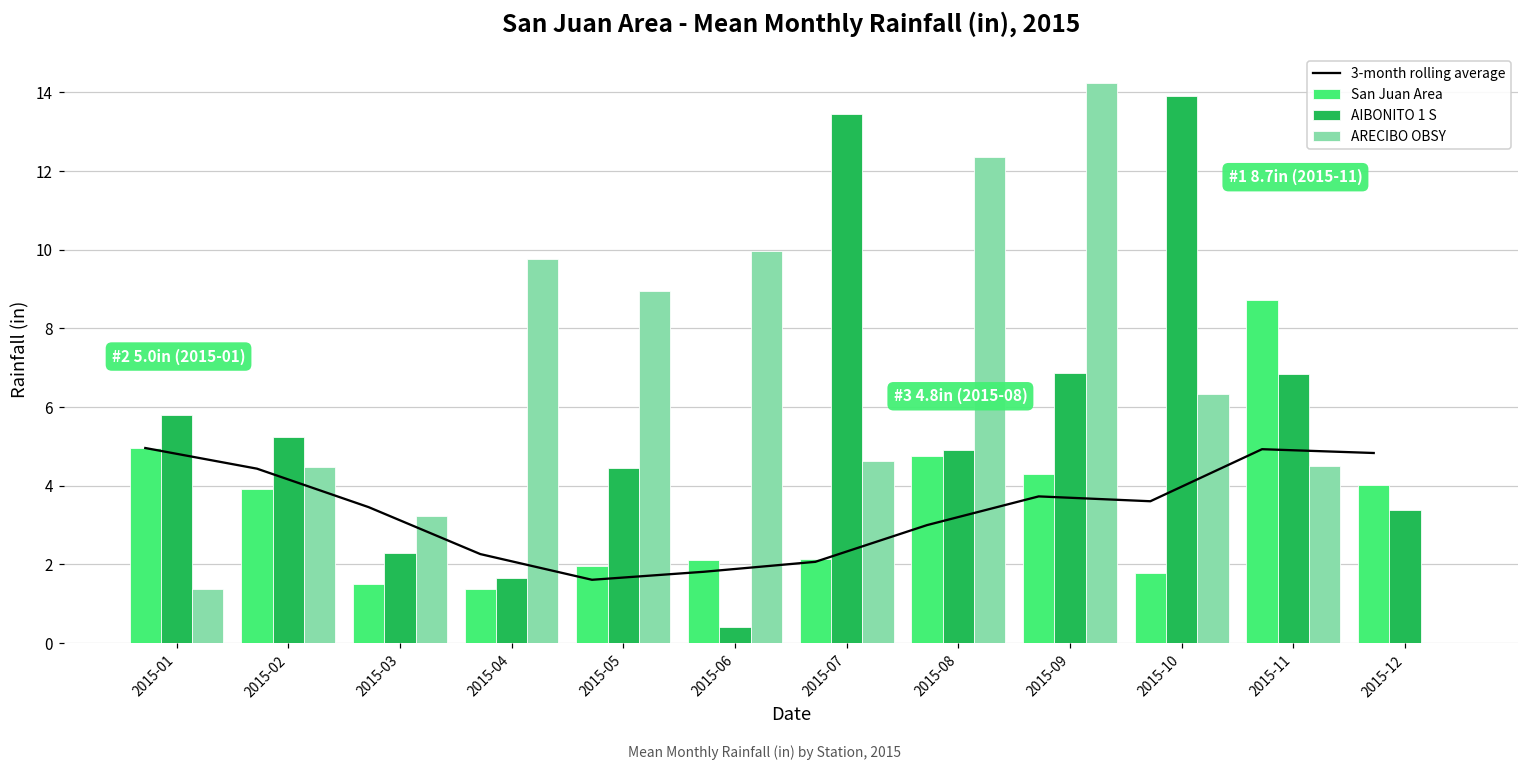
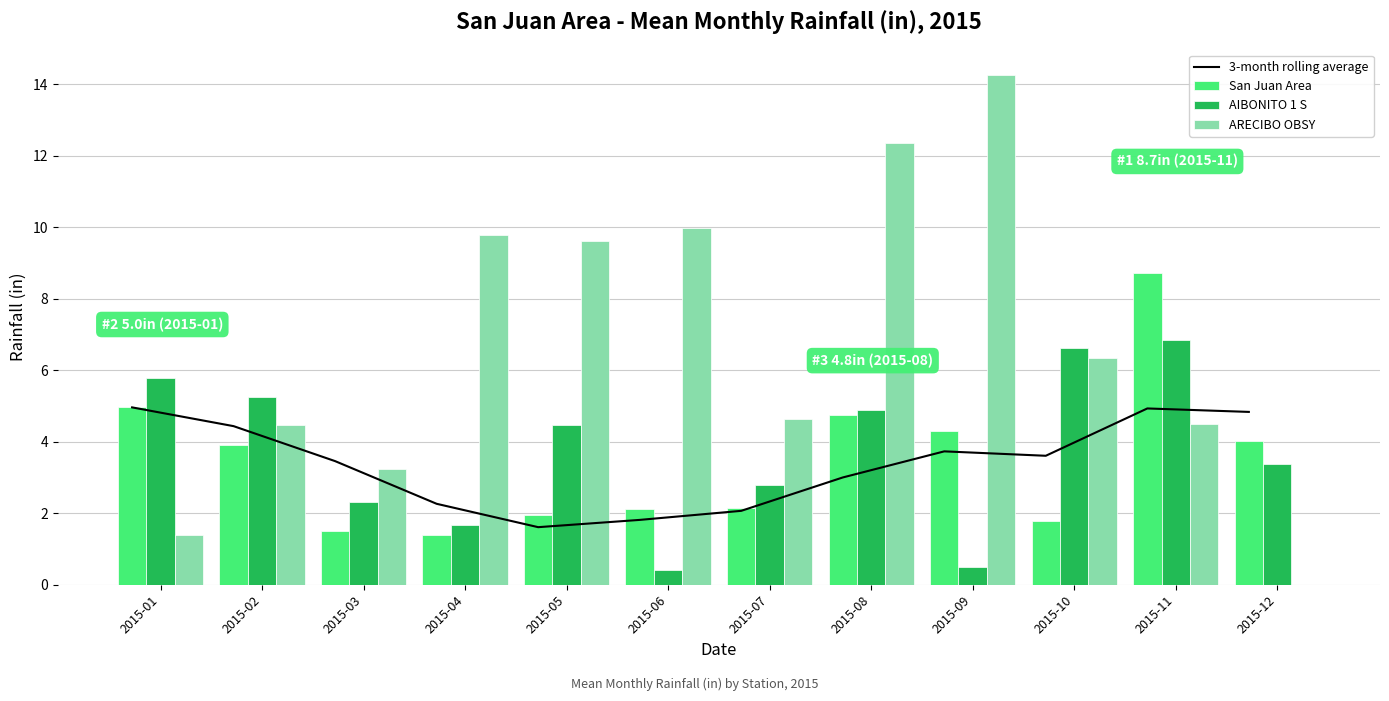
  {
    "San Juan Area": {
      "2015-01": 5.0,
      "2015-02": 3.9,
      "2015-03": 1.5,
      "2015-04": 1.4,
      "2015-05": 2.0,
      "2015-06": 2.1,
      "2015-07": 2.1,
      "2015-08": 4.8,
      "2015-09": 4.3,
      "2015-10": 1.8,
      "2015-11": 8.7,
      "2015-12": 4.0
    },
    "AIBONITO 1 S": {
      "2015-01": 5.8,
      "2015-02": 5.2,
      "2015-03": 2.3,
      "2015-04": 1.7,
      "2015-05": 4.5,
      "2015-06": 0.4,
-     "2015-07": 13.5,
+     "2015-07": 2.8,
      "2015-08": 4.9,
-     "2015-09": 6.9,
-     "2015-10": 13.9,
+     "2015-09": 0.5,
+     "2015-10": 6.6,
      "2015-11": 6.8,
      "2015-12": 3.4
    },
    "ARECIBO OBSY": {
      "2015-01": 1.4,
      "2015-02": 4.5,
      "2015-03": 3.2,
      "2015-04": 9.8,
-     "2015-05": 8.9,
+     "2015-05": 9.6,
      "2015-06": 10.0,
      "2015-07": 4.6,
      "2015-08": 12.4,
      "2015-09": 14.3,
      "2015-10": 6.3,
      "2015-11": 4.5,
      "2015-12": 0.0
    }
  }
